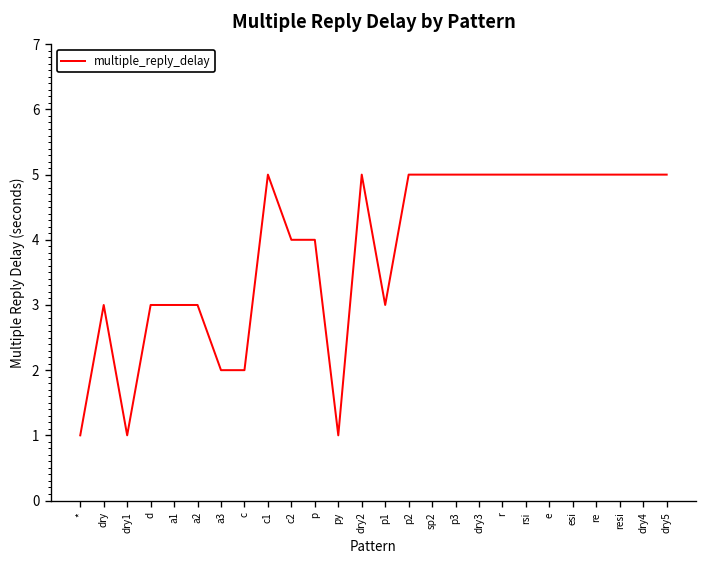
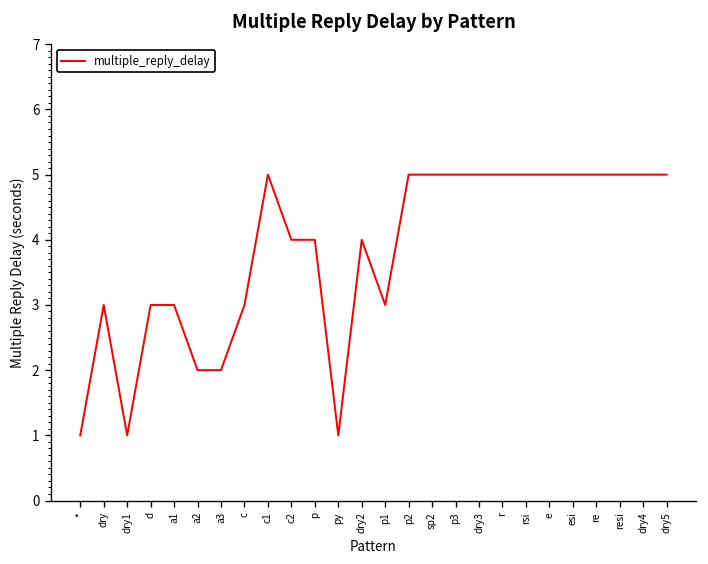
  {
    "*": 1,
    "dry": 3,
    "dry1": 1,
    "d": 3,
    "a1": 3,
-   "a2": 3,
+   "a2": 2,
    "a3": 2,
-   "c": 2,
+   "c": 3,
    "c1": 5,
    "c2": 4,
    "p": 4,
    "py": 1,
-   "dry2": 5,
+   "dry2": 4,
    "p1": 3,
    "p2": 5,
    "sp2": 5,
    "p3": 5,
    "dry3": 5,
    "r": 5,
    "rsi": 5,
    "e": 5,
    "esi": 5,
    "re": 5,
    "resi": 5,
    "dry4": 5,
    "dry5": 5
  }
